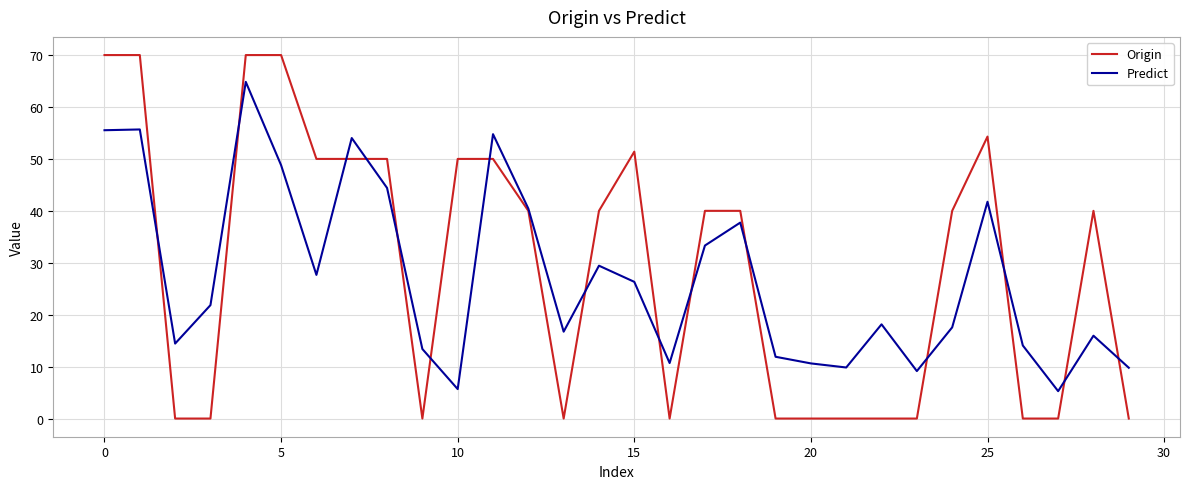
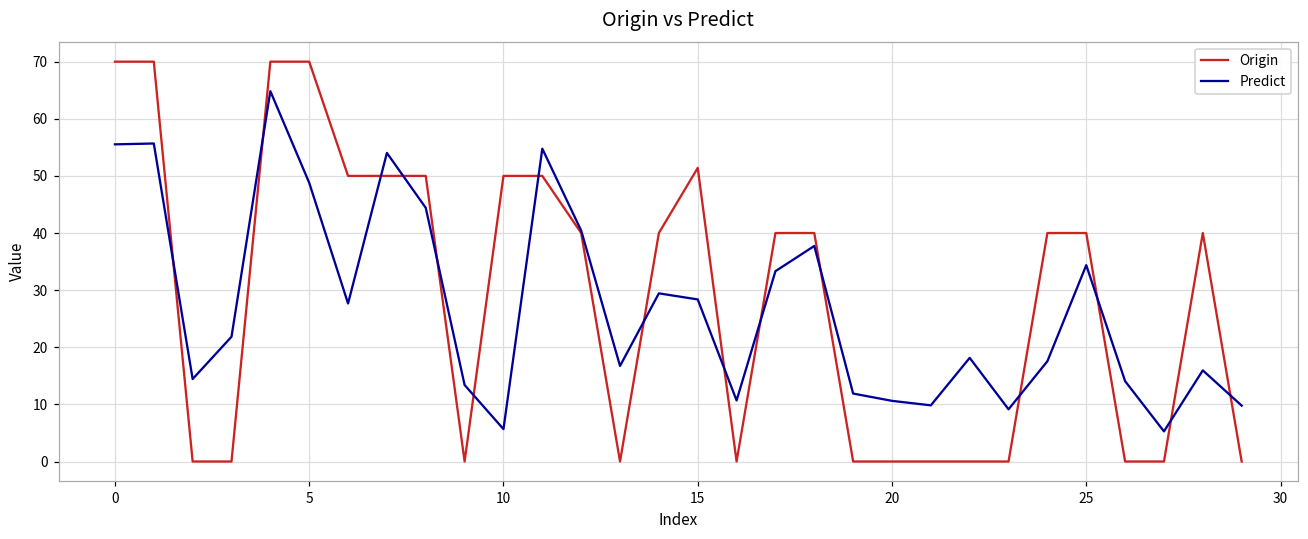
  {
    "Origin": {
      "0": 70,
      "5": 70,
      "10": 50,
      "15": 51,
      "20": 0,
-     "25": 54
+     "25": 40
    },
    "Predict": {
      "0": 56,
      "5": 49,
      "10": 6,
-     "15": 26,
+     "15": 28,
      "20": 11,
-     "25": 42
+     "25": 34
    }
  }
